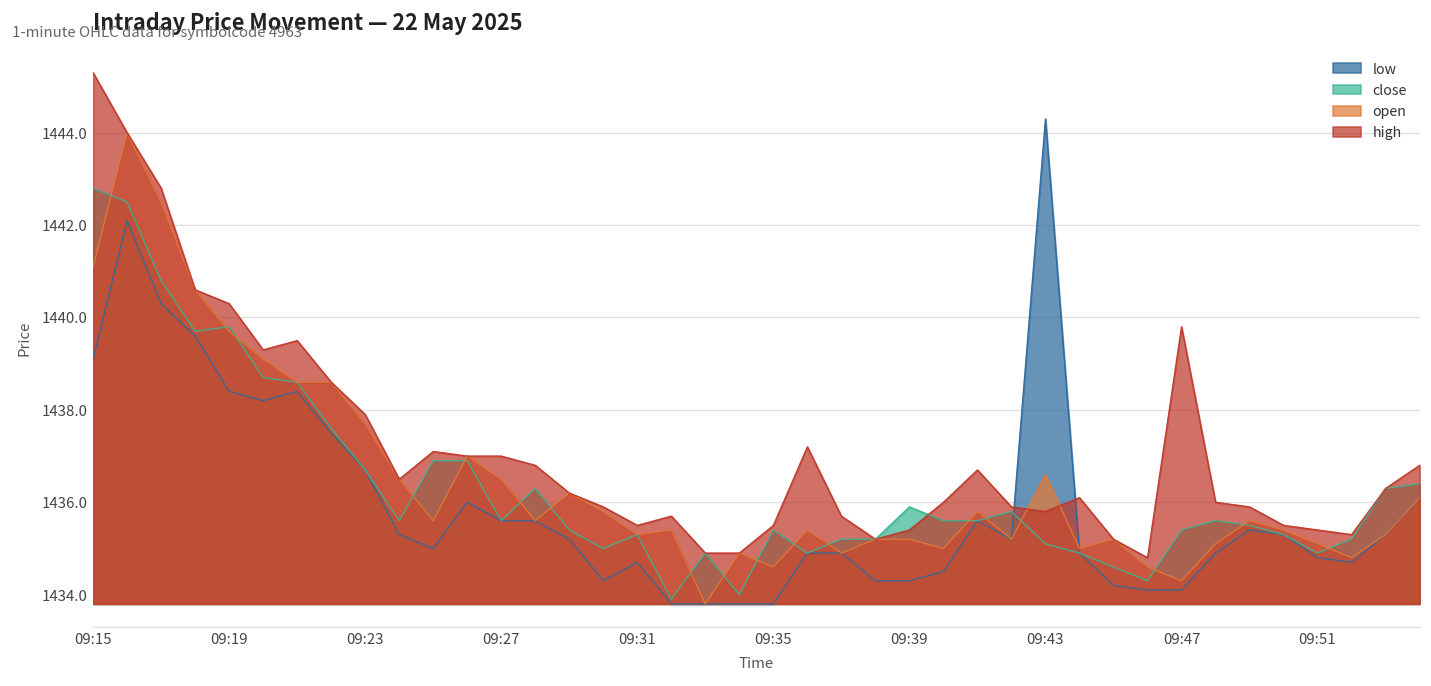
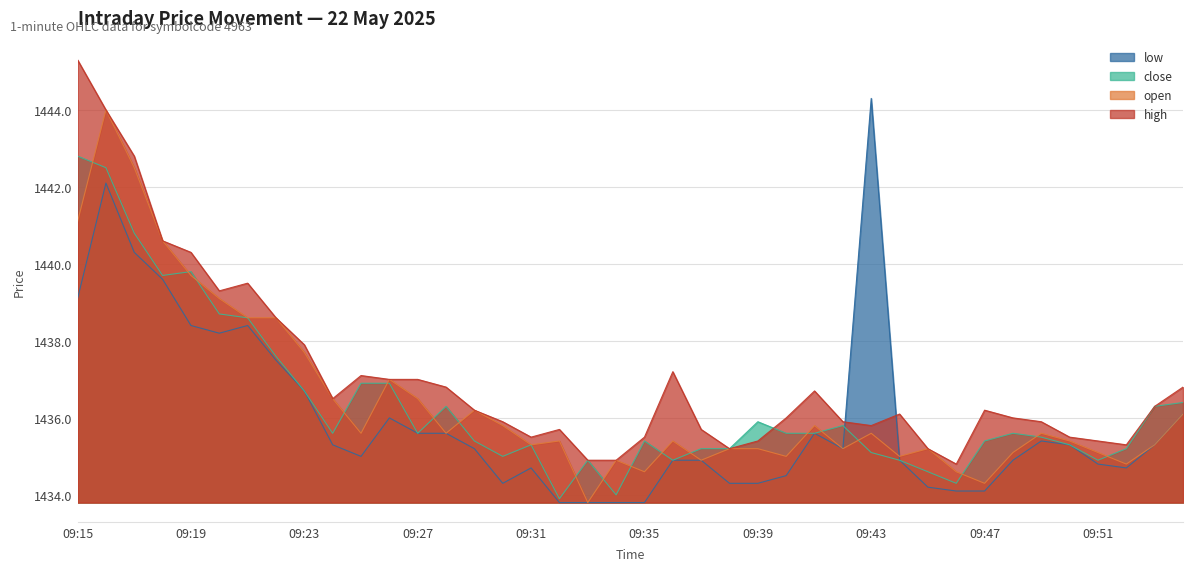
  {
    "low": {
      "09:15": 1439.1,
      "09:19": 1438.4,
      "09:31": 1434.7,
      "09:35": 1433.8,
      "09:39": 1434.3,
      "09:43": 1444.3,
      "09:47": 1434.1,
      "09:51": 1434.8
    },
    "close": {
      "09:15": 1442.8,
      "09:19": 1439.8,
      "09:35": 1435.4,
      "09:39": 1435.9,
      "09:43": 1435.1,
      "09:47": 1435.4,
      "09:51": 1434.9
    },
    "open": {
      "09:15": 1441.1,
      "09:19": 1439.7,
      "09:23": 1437.7,
      "09:27": 1436.5,
      "09:35": 1434.6,
      "09:39": 1435.2,
-     "09:43": 1436.6,
+     "09:43": 1435.6,
      "09:47": 1434.3,
      "09:51": 1435.1
    },
    "high": {
      "09:15": 1445.3,
      "09:19": 1440.3,
      "09:23": 1437.9,
      "09:27": 1437.0,
      "09:31": 1435.5,
      "09:35": 1435.5,
      "09:39": 1435.4,
      "09:43": 1435.8,
-     "09:47": 1439.8,
+     "09:47": 1436.2,
      "09:51": 1435.4
    }
  }
